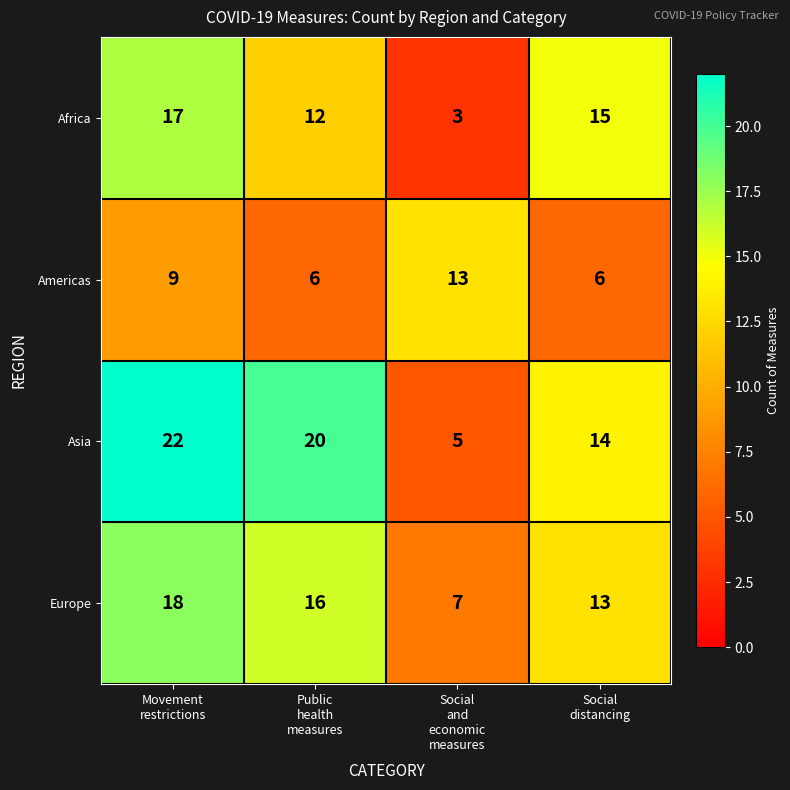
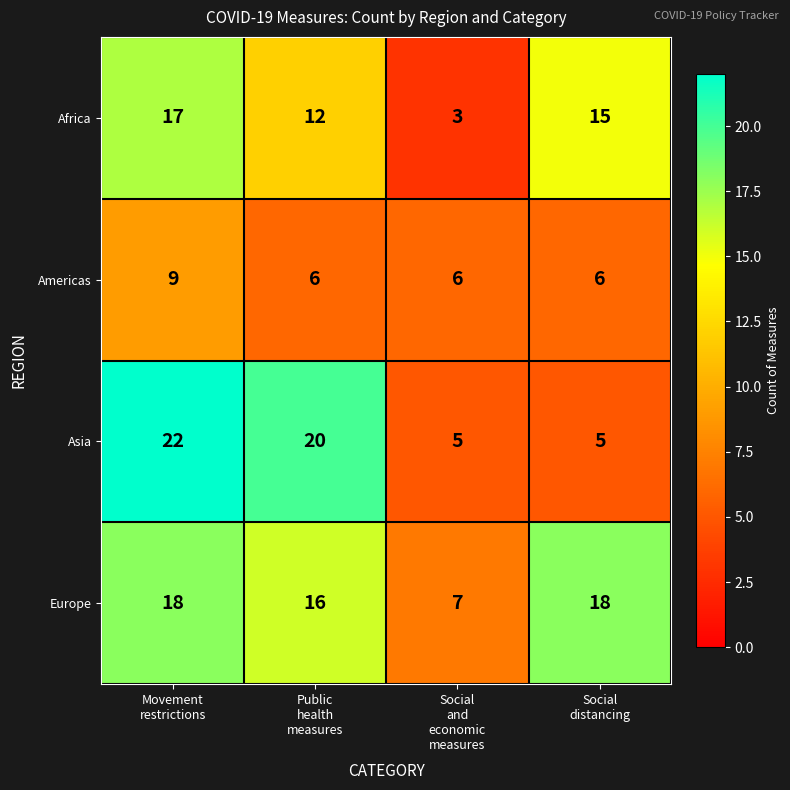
  {
    "Africa": {
      "Movement restrictions": 17,
      "Public health measures": 12,
      "Social and economic measures": 3,
      "Social distancing": 15
    },
    "Americas": {
      "Movement restrictions": 9,
      "Public health measures": 6,
-     "Social and economic measures": 13,
+     "Social and economic measures": 6,
      "Social distancing": 6
    },
    "Asia": {
      "Movement restrictions": 22,
      "Public health measures": 20,
      "Social and economic measures": 5,
-     "Social distancing": 14
+     "Social distancing": 5
    },
    "Europe": {
      "Movement restrictions": 18,
      "Public health measures": 16,
      "Social and economic measures": 7,
-     "Social distancing": 13
+     "Social distancing": 18
    }
  }
